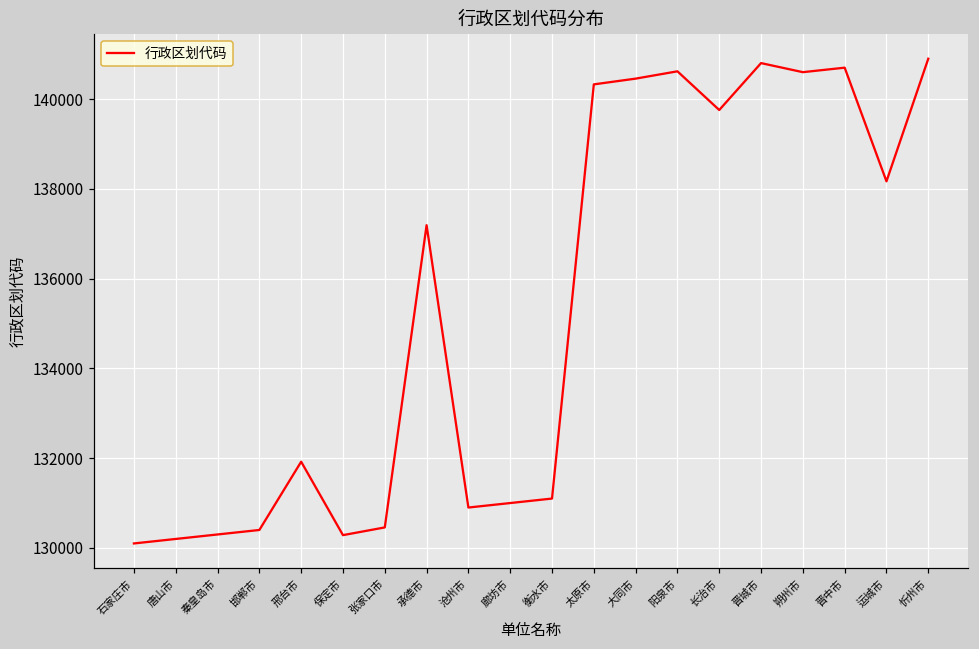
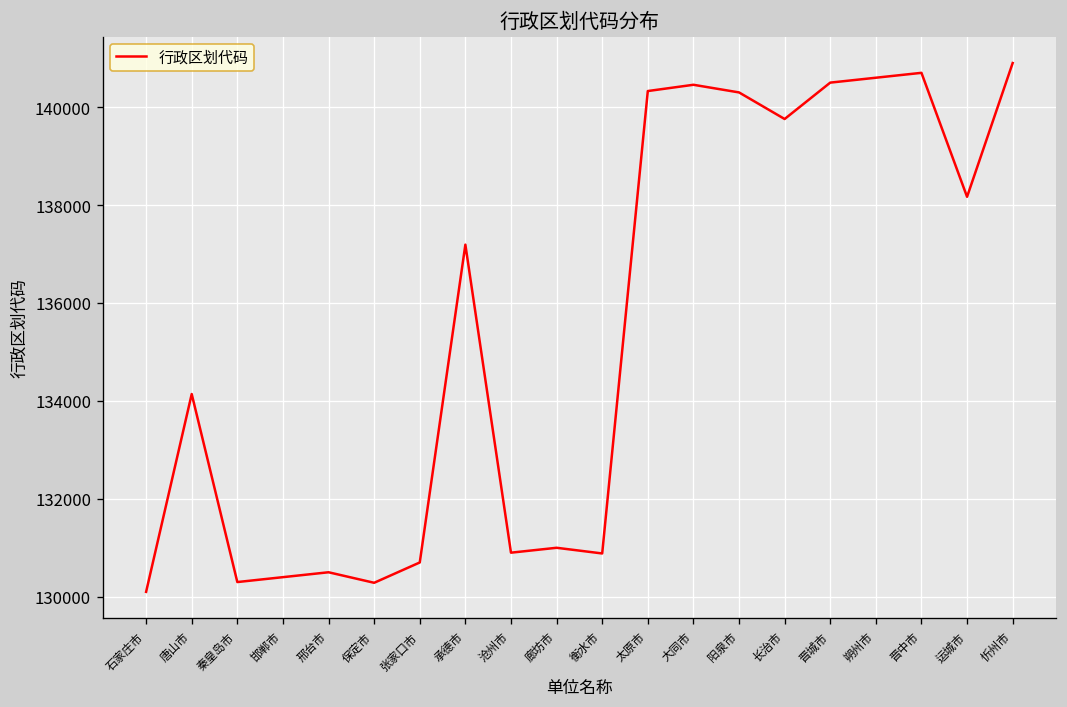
  {
    "石家庄市": 130100,
-   "唐山市": 130200,
+   "唐山市": 134100,
    "秦皇岛市": 130300,
    "邯郸市": 130400,
-   "邢台市": 131900,
+   "邢台市": 130500,
    "保定市": 130300,
-   "张家口市": 130500,
+   "张家口市": 130700,
    "承德市": 137200,
    "沧州市": 130900,
    "廊坊市": 131000,
-   "衡水市": 131100,
+   "衡水市": 130900,
    "太原市": 140300,
    "大同市": 140500,
-   "阳泉市": 140600,
+   "阳泉市": 140300,
    "长治市": 139800,
-   "晋城市": 140800,
+   "晋城市": 140500,
    "朔州市": 140600,
    "晋中市": 140700,
    "运城市": 138200,
    "忻州市": 140900
  }
